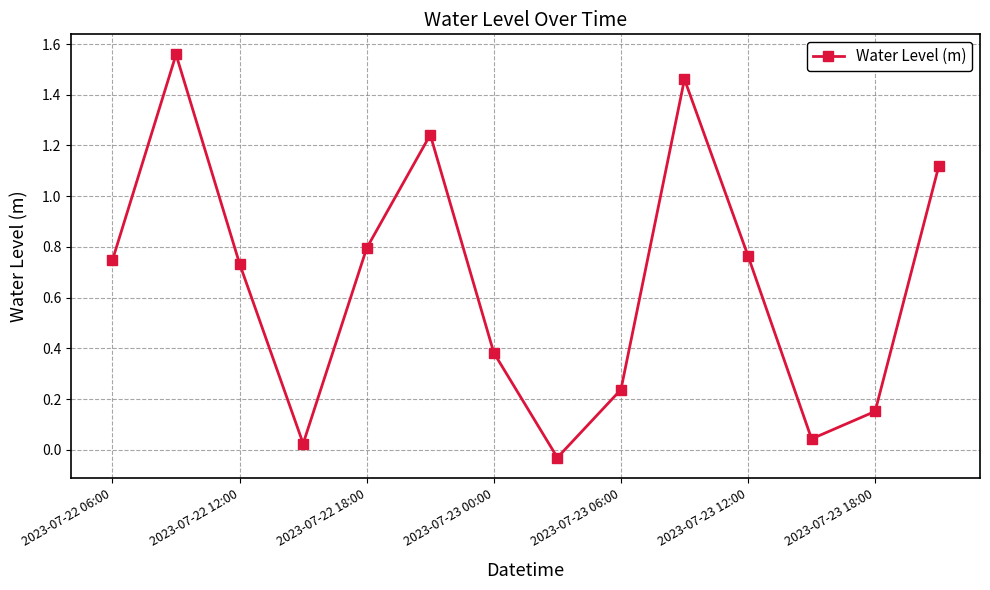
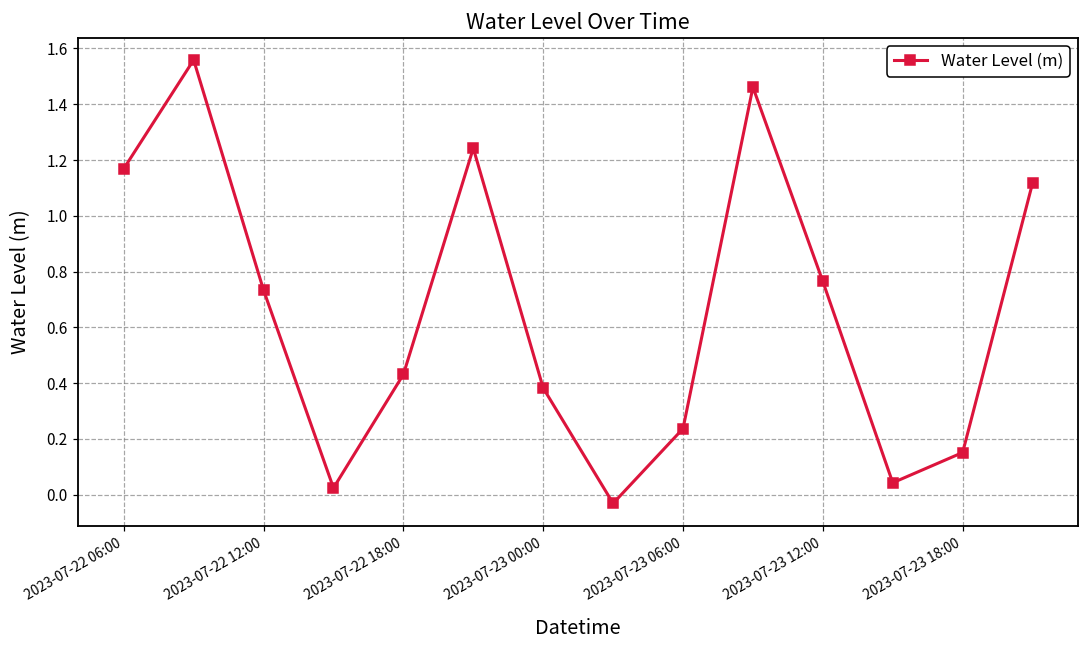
  {
-   "2023-07-22 06:00": 0.75,
+   "2023-07-22 06:00": 1.17,
    "2023-07-22 12:00": 0.73,
-   "2023-07-22 18:00": 0.80,
+   "2023-07-22 18:00": 0.43,
    "2023-07-23 00:00": 0.38,
    "2023-07-23 06:00": 0.24,
    "2023-07-23 12:00": 0.76,
    "2023-07-23 18:00": 0.15
  }
